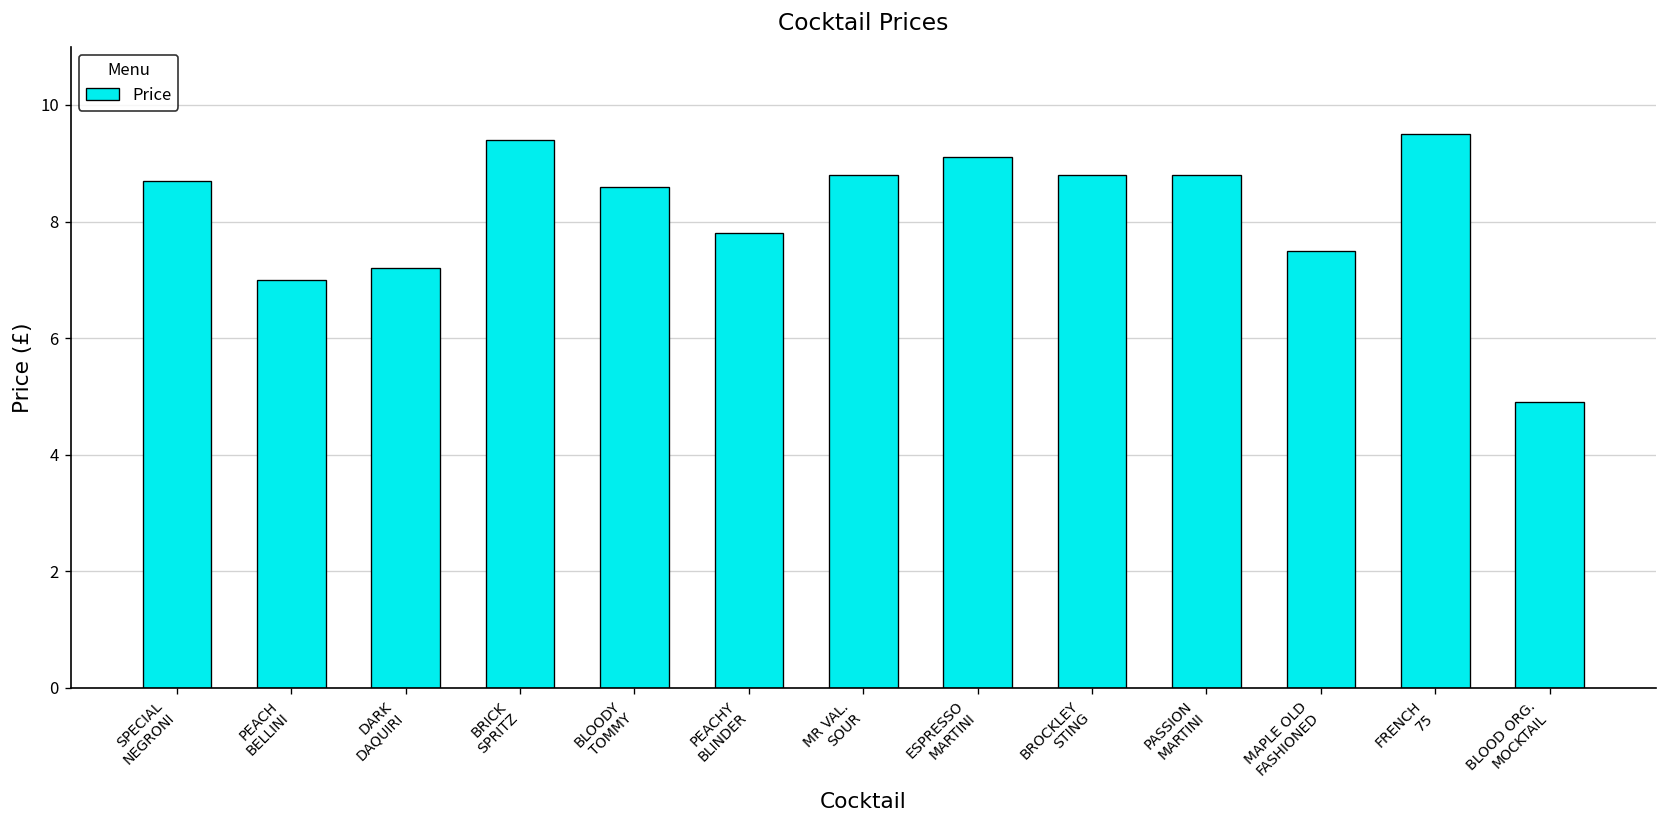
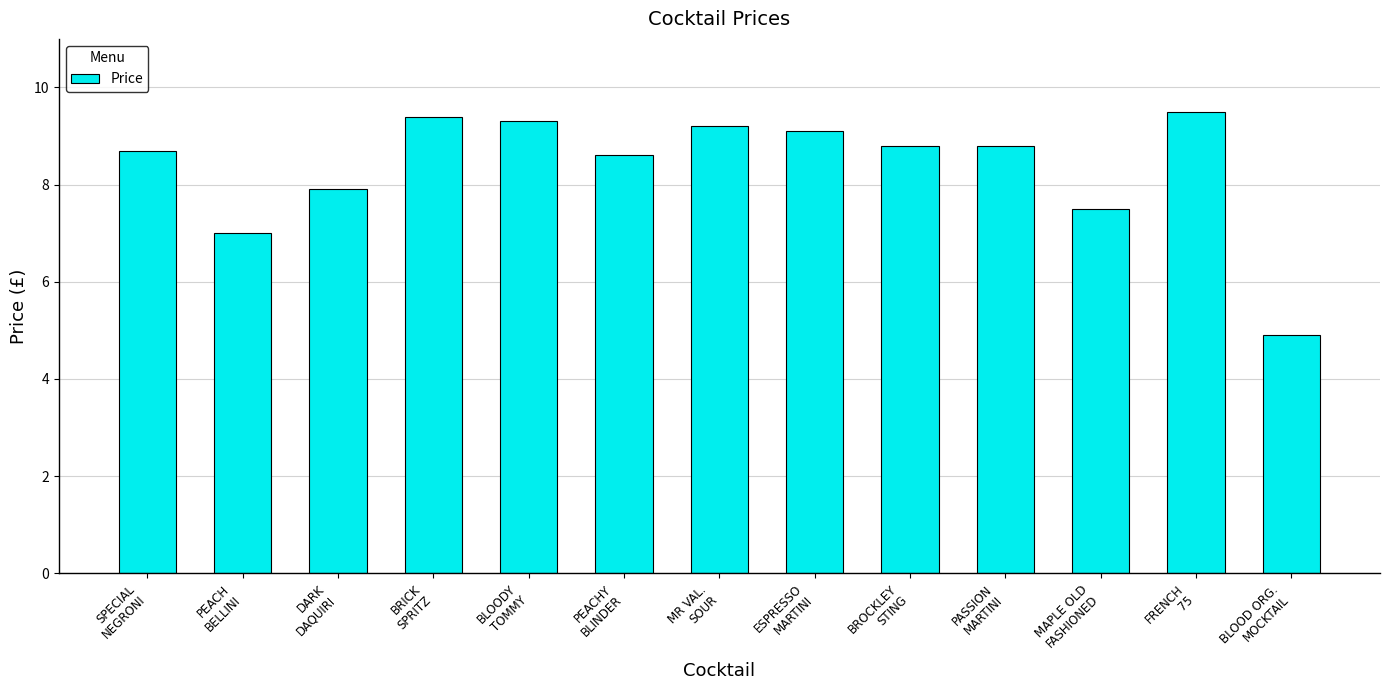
  {
    "SPECIAL NEGRONI": 8.7,
    "PEACH BELLINI": 7.0,
-   "DARK DAQUIRI": 7.2,
+   "DARK DAQUIRI": 7.9,
    "BRICK SPRITZ": 9.4,
-   "BLOODY TOMMY": 8.6,
-   "PEACHY BLINDER": 7.8,
-   "MR VAL. SOUR": 8.8,
+   "BLOODY TOMMY": 9.3,
+   "PEACHY BLINDER": 8.6,
+   "MR VAL. SOUR": 9.2,
    "ESPRESSO MARTINI": 9.1,
    "BROCKLEY STING": 8.8,
    "PASSION MARTINI": 8.8,
    "MAPLE OLD FASHIONED": 7.5,
    "FRENCH 75": 9.5,
    "BLOOD ORG. MOCKTAIL": 4.9
  }
